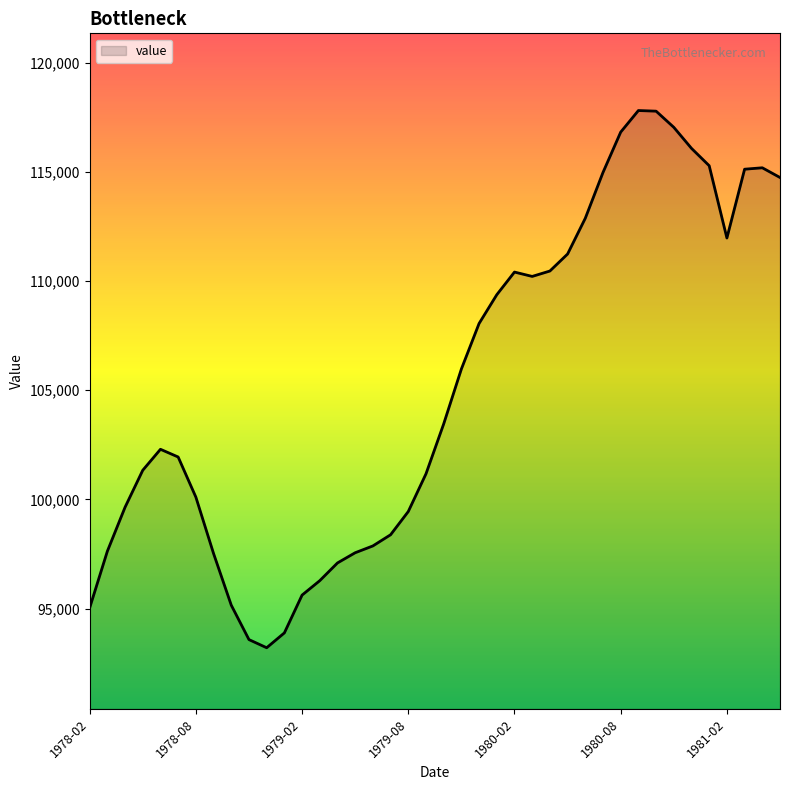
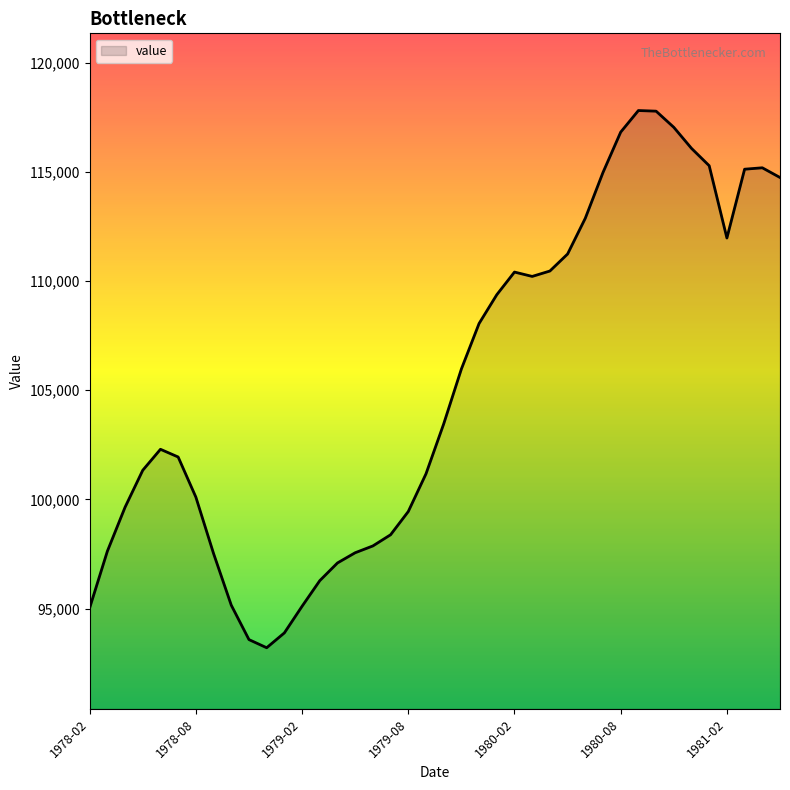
  {
    "1978-02": "95,000",
    "1978-08": "100,100",
-   "1979-02": "95,600",
+   "1979-02": "95,100",
    "1979-08": "99,400",
    "1980-02": "110,400",
    "1980-08": "116,800",
    "1981-02": "112,000"
  }
